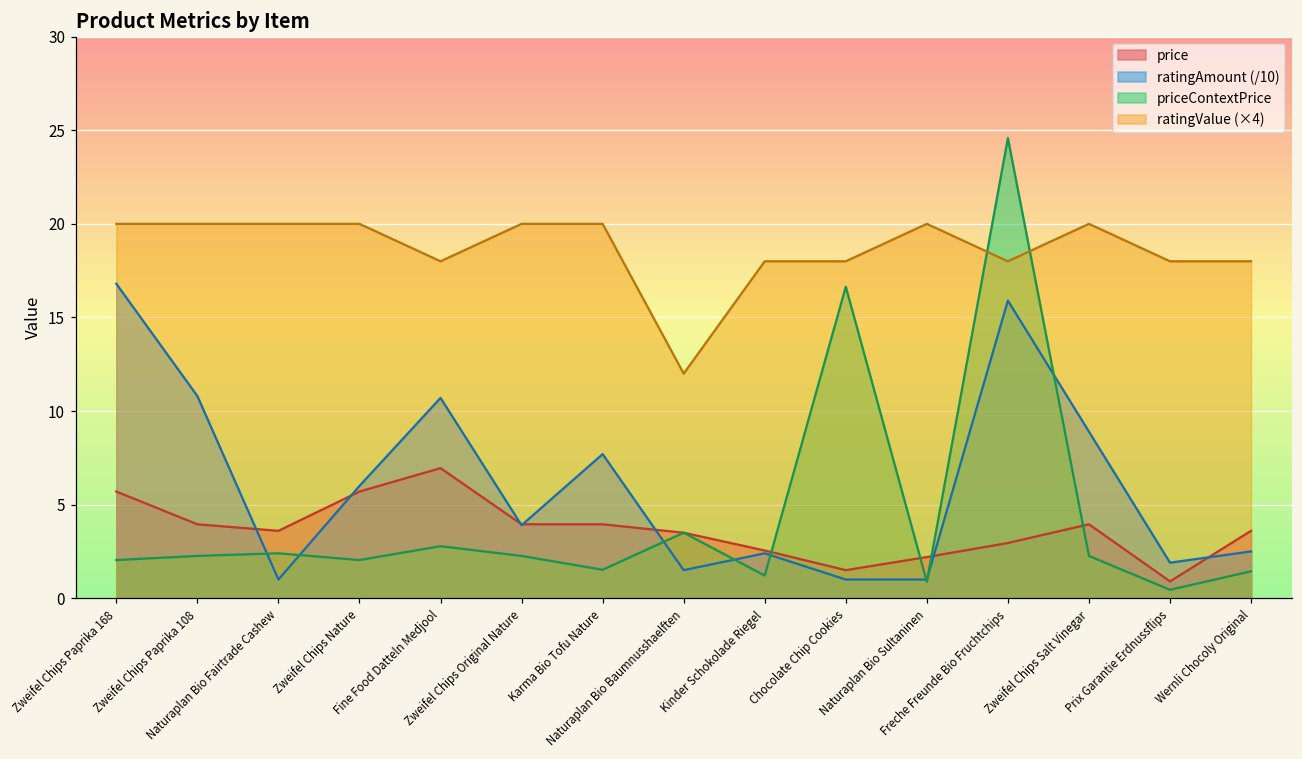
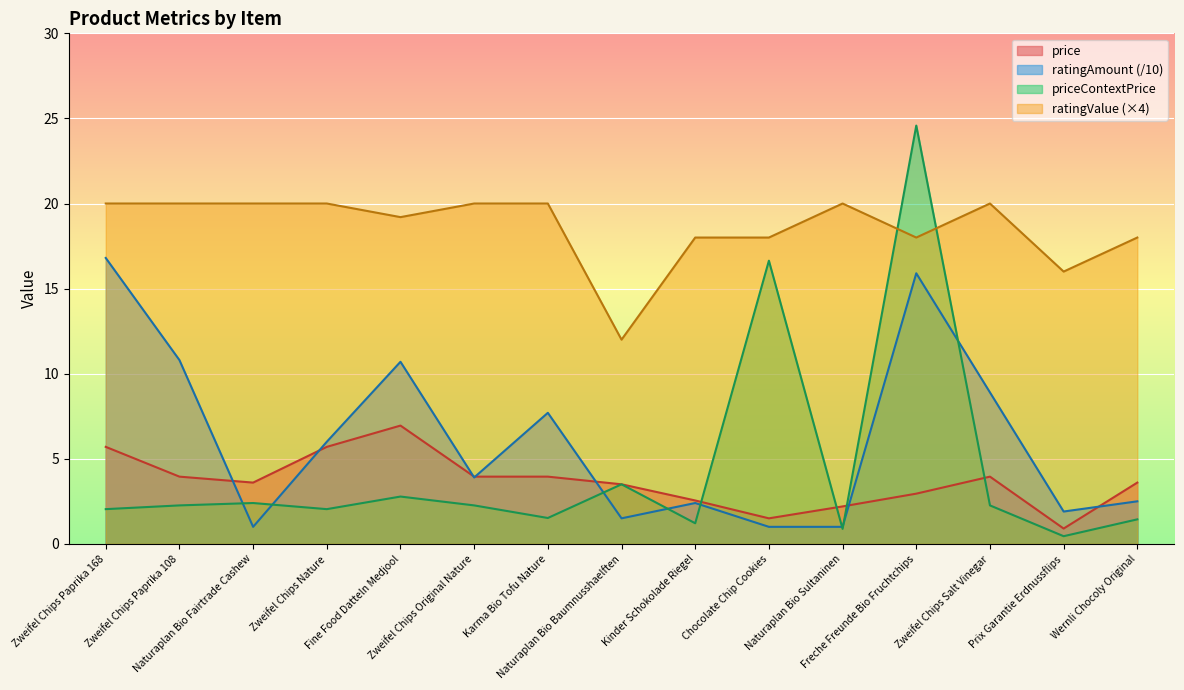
  {
    "price": {
      "Zweifel Chips Paprika 168": 5.7,
      "Zweifel Chips Paprika 108": 4.0,
      "Naturaplan Bio Fairtrade Cashew": 3.6,
      "Zweifel Chips Nature": 5.7,
      "Fine Food Datteln Medjool": 7.0,
      "Karma Bio Tofu Nature": 4.0,
      "Chocolate Chip Cookies": 1.5,
      "Naturaplan Bio Sultaninen": 2.2,
      "Freche Freunde Bio Fruchtchips": 3.0,
      "Zweifel Chips Salt Vinegar": 4.0,
      "Prix Garantie Erdnussflips": 0.9,
      "Wernli Chocoly Original": 3.6
    },
    "ratingAmount (/10)": {
      "Zweifel Chips Paprika 168": 16.8,
      "Zweifel Chips Paprika 108": 10.8,
      "Naturaplan Bio Fairtrade Cashew": 1.0,
      "Zweifel Chips Nature": 6.0,
      "Fine Food Datteln Medjool": 10.7,
      "Karma Bio Tofu Nature": 7.7,
      "Naturaplan Bio Baumnusshaelften": 1.5,
      "Chocolate Chip Cookies": 1.0,
      "Freche Freunde Bio Fruchtchips": 15.9,
      "Zweifel Chips Salt Vinegar": 8.9,
      "Prix Garantie Erdnussflips": 1.9,
      "Wernli Chocoly Original": 2.5
    },
    "priceContextPrice": {
      "Zweifel Chips Paprika 168": 2.0,
      "Zweifel Chips Paprika 108": 2.3,
      "Naturaplan Bio Fairtrade Cashew": 2.4,
      "Zweifel Chips Nature": 2.0,
      "Fine Food Datteln Medjool": 2.8,
      "Zweifel Chips Original Nature": 2.3,
      "Karma Bio Tofu Nature": 1.5,
      "Kinder Schokolade Riegel": 1.2,
      "Chocolate Chip Cookies": 16.6,
      "Freche Freunde Bio Fruchtchips": 24.6,
      "Zweifel Chips Salt Vinegar": 2.3,
      "Prix Garantie Erdnussflips": 0.5,
      "Wernli Chocoly Original": 1.4
    },
    "ratingValue (×4)": {
      "Zweifel Chips Paprika 168": 20.0,
      "Zweifel Chips Paprika 108": 20.0,
      "Naturaplan Bio Fairtrade Cashew": 20.0,
      "Zweifel Chips Nature": 20.0,
-     "Fine Food Datteln Medjool": 18.0,
+     "Fine Food Datteln Medjool": 19.2,
      "Zweifel Chips Original Nature": 20.0,
      "Karma Bio Tofu Nature": 20.0,
      "Naturaplan Bio Baumnusshaelften": 12.0,
      "Kinder Schokolade Riegel": 18.0,
      "Chocolate Chip Cookies": 18.0,
      "Naturaplan Bio Sultaninen": 20.0,
      "Freche Freunde Bio Fruchtchips": 18.0,
      "Zweifel Chips Salt Vinegar": 20.0,
-     "Prix Garantie Erdnussflips": 18.0,
+     "Prix Garantie Erdnussflips": 16.0,
      "Wernli Chocoly Original": 18.0
    }
  }
